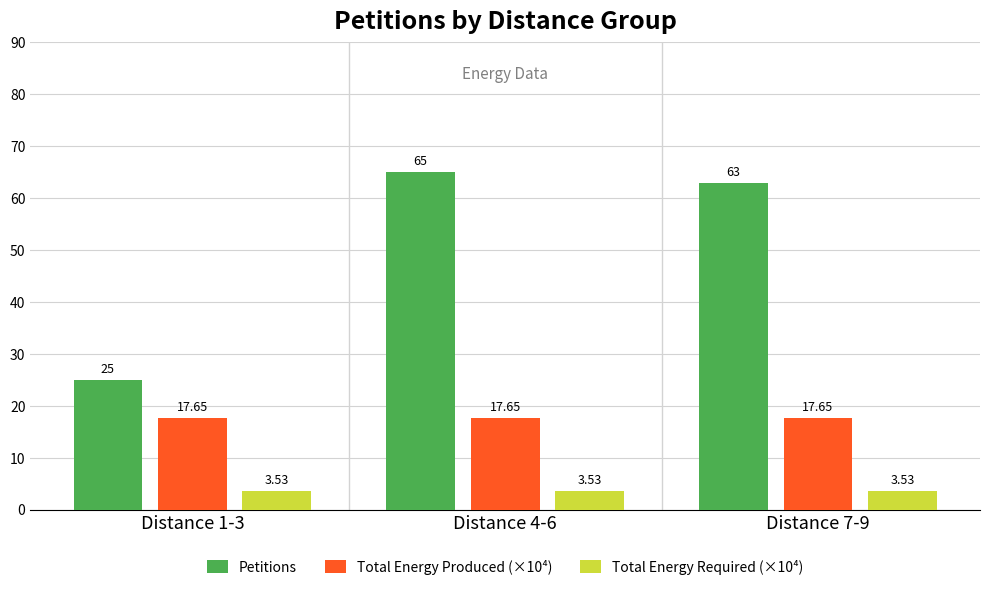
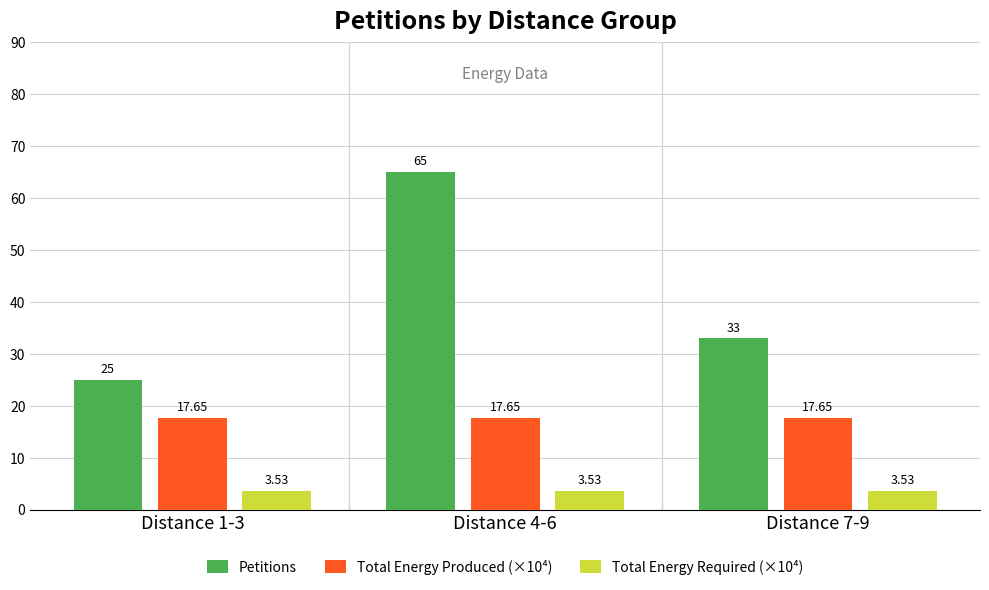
  {
    "Petitions": {
      "Distance 1-3": 25,
      "Distance 4-6": 65,
-     "Distance 7-9": 63
+     "Distance 7-9": 33
    },
    "Total Energy Produced (×10⁴)": {
      "Distance 1-3": 17.65,
      "Distance 4-6": 17.65,
      "Distance 7-9": 17.65
    },
    "Total Energy Required (×10⁴)": {
      "Distance 1-3": 3.53,
      "Distance 4-6": 3.53,
      "Distance 7-9": 3.53
    }
  }
